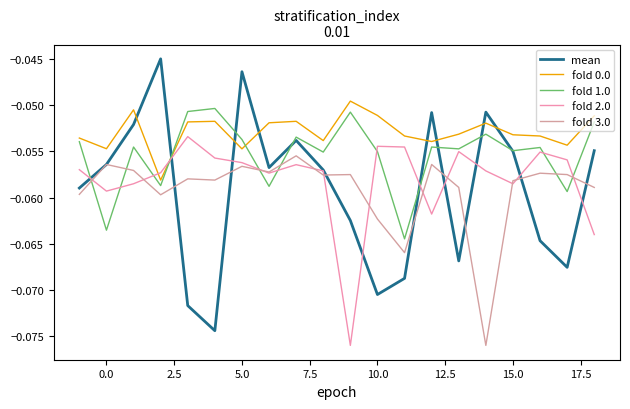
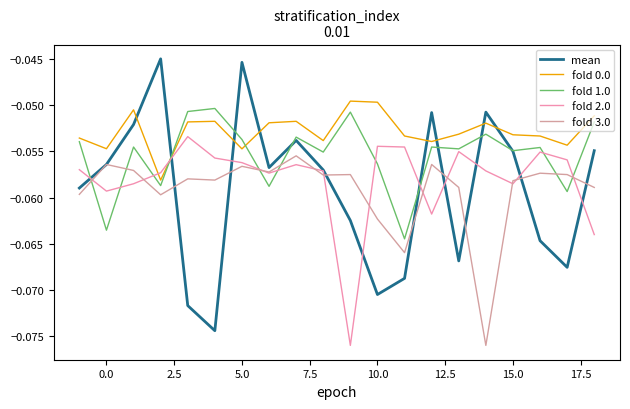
  {
    "mean": {
-     "5.0": -0.046,
+     "5.0": -0.045,
      "10.0": -0.070
    },
    "fold 0.0": {
      "0.0": -0.055,
      "5.0": -0.055,
-     "10.0": -0.051,
+     "10.0": -0.050,
      "15.0": -0.053
    },
    "fold 1.0": {
      "0.0": -0.064,
      "5.0": -0.054,
-     "10.0": -0.055
+     "10.0": -0.056
    }
  }
